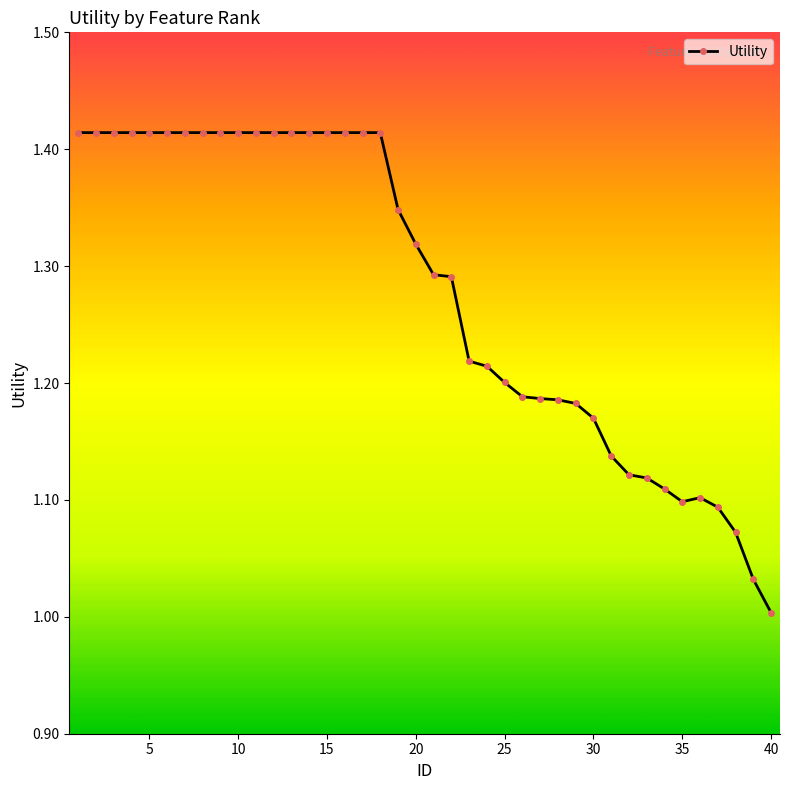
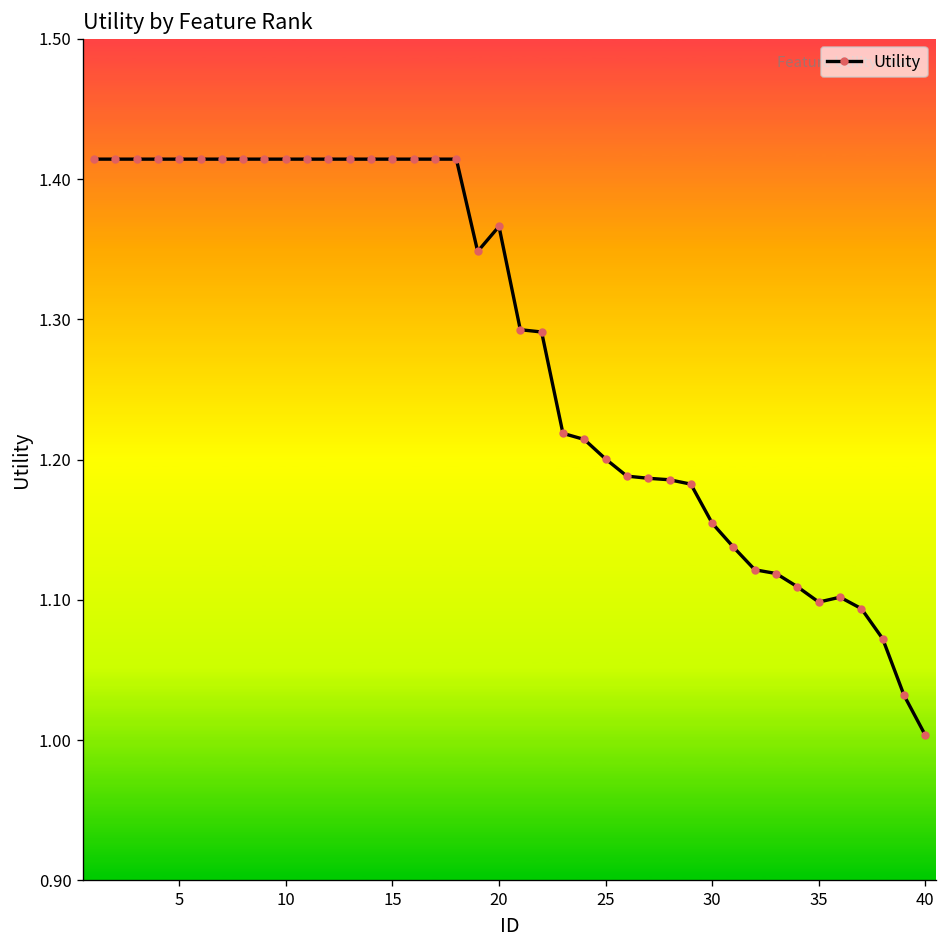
  {
    "5": 1.414,
    "10": 1.414,
    "15": 1.414,
-   "20": 1.319,
+   "20": 1.366,
    "25": 1.200,
-   "30": 1.170,
+   "30": 1.155,
    "35": 1.098,
    "40": 1.004
  }
